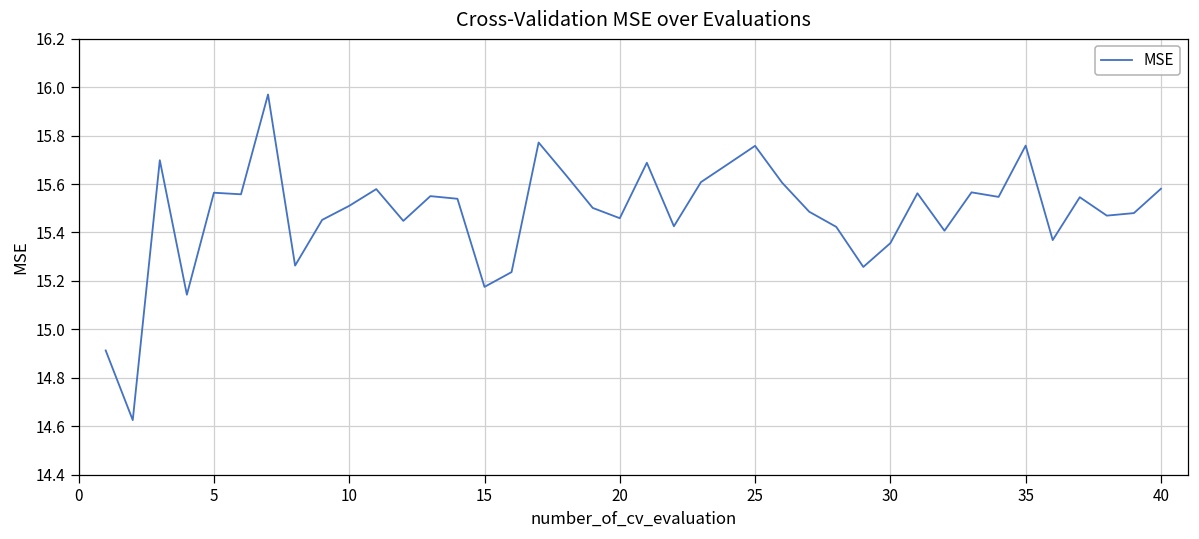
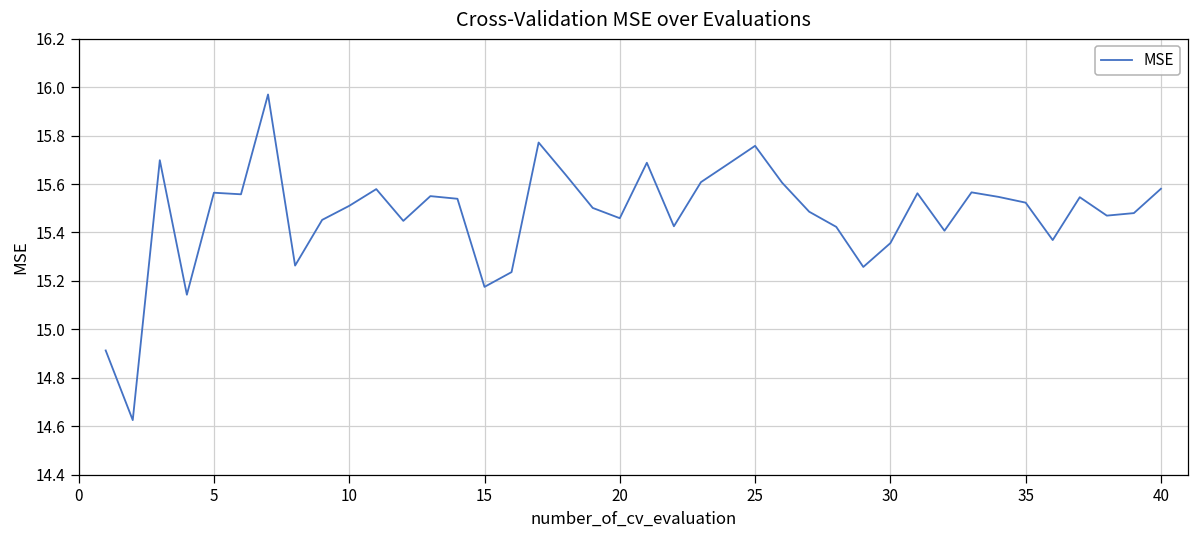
  {
    "5": 15.56,
    "10": 15.51,
    "15": 15.18,
    "20": 15.46,
    "25": 15.76,
    "30": 15.36,
-   "35": 15.76,
+   "35": 15.52,
    "40": 15.58
  }
